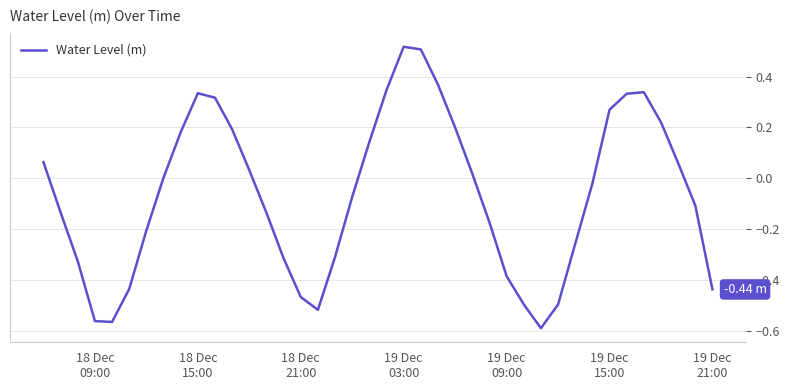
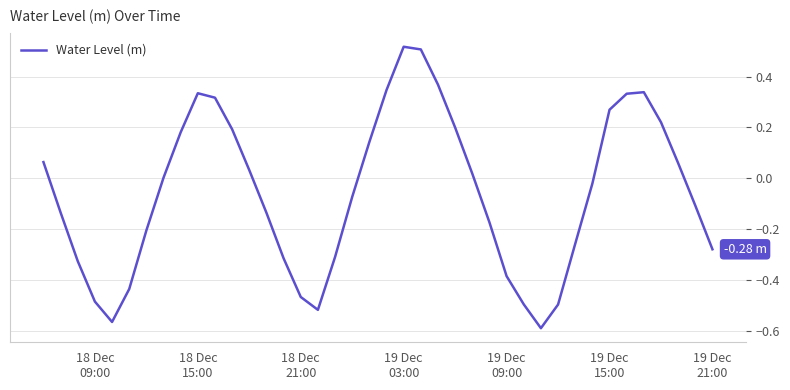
  {
-   "18 Dec 09:00": -0.56,
-   "19 Dec 21:00": -0.44
+   "18 Dec 09:00": -0.49,
+   "19 Dec 21:00": -0.28
  }
